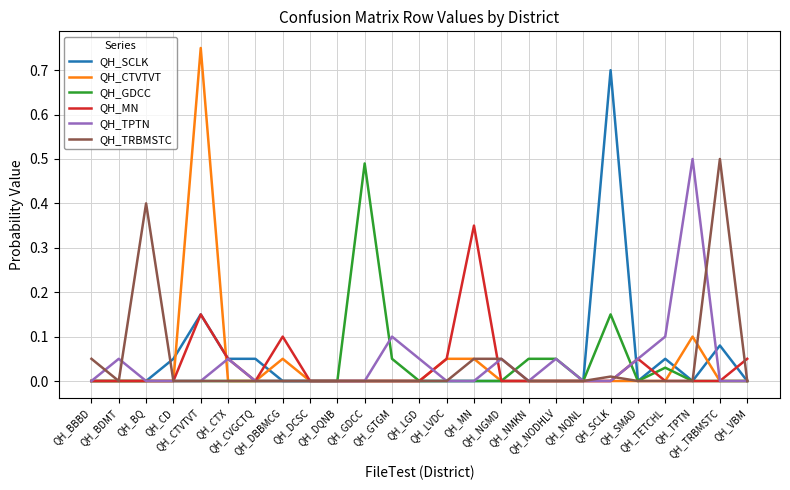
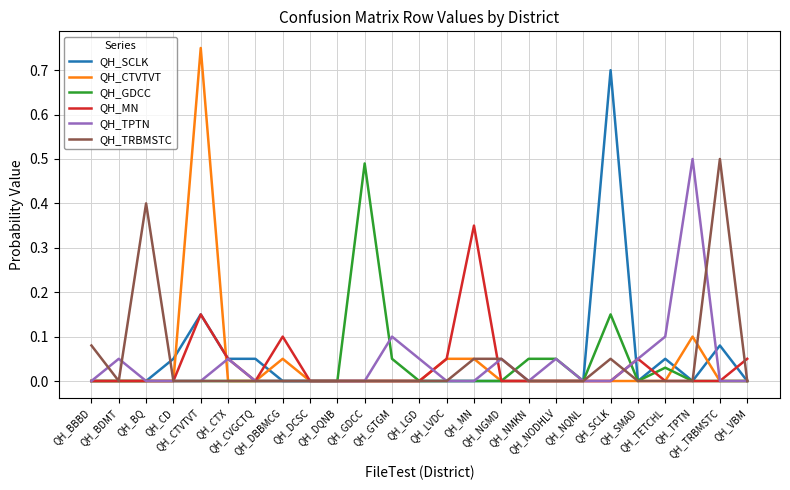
  {
    "QH_SCLK": {
      "QH_CD": 0.05,
      "QH_CVGCTQ": 0.05,
      "QH_SCLK": 0.70,
      "QH_TETCHL": 0.05,
      "QH_TRBMSTC": 0.08
    },
    "QH_CTVTVT": {
      "QH_CTVTVT": 0.75,
      "QH_DBBMCG": 0.05,
      "QH_TPTN": 0.10
    },
    "QH_GDCC": {
      "QH_GDCC": 0.49,
      "QH_GTGM": 0.05,
      "QH_NMKN": 0.05,
      "QH_SCLK": 0.15,
      "QH_TETCHL": 0.03
    },
    "QH_MN": {
      "QH_DBBMCG": 0.10,
      "QH_MN": 0.35,
      "QH_VBM": 0.05
    },
    "QH_TPTN": {
      "QH_BDMT": 0.05,
      "QH_GTGM": 0.10,
      "QH_LGD": 0.05,
      "QH_TETCHL": 0.10,
      "QH_TPTN": 0.50
    },
    "QH_TRBMSTC": {
-     "QH_BBBD": 0.05,
+     "QH_BBBD": 0.08,
      "QH_BQ": 0.40,
-     "QH_SCLK": 0.01,
+     "QH_SCLK": 0.05,
      "QH_TRBMSTC": 0.50
    }
  }
